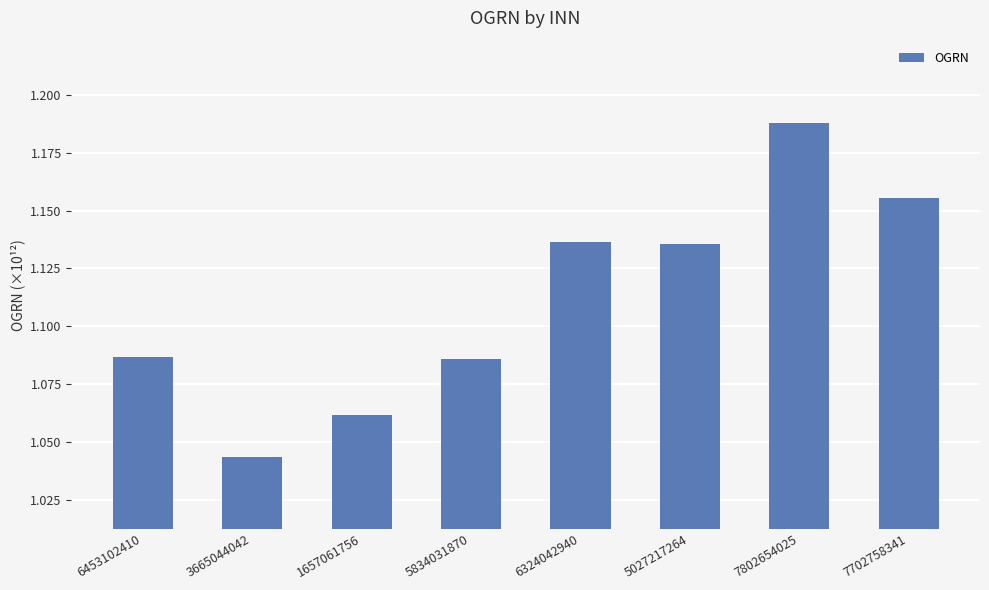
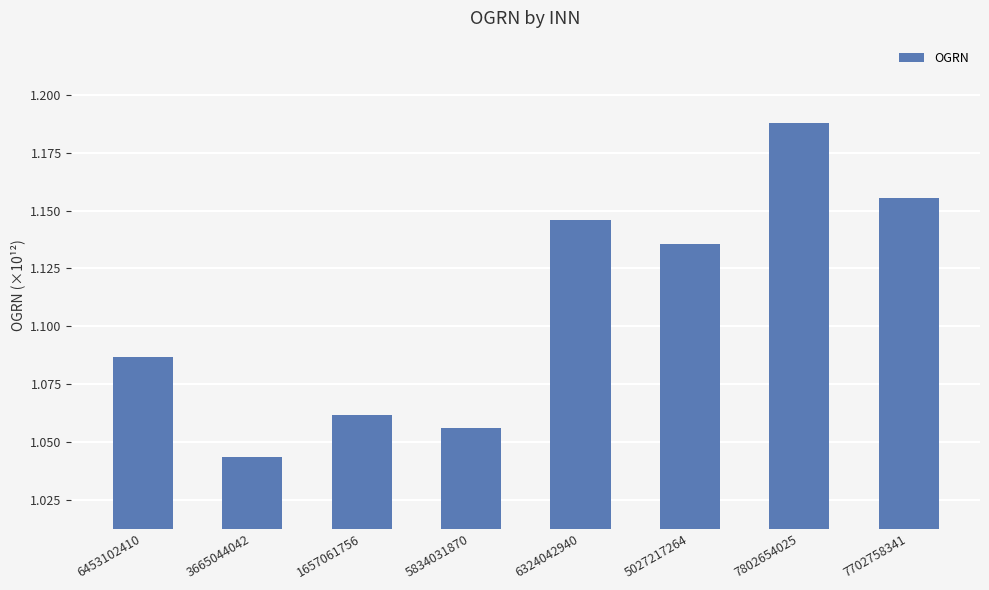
  {
    "6453102410": 1.086,
    "3665044042": 1.044,
    "1657061756": 1.062,
-   "5834031870": 1.086,
-   "6324042940": 1.136,
+   "5834031870": 1.056,
+   "6324042940": 1.146,
    "5027217264": 1.136,
    "7802654025": 1.188,
    "7702758341": 1.156
  }
